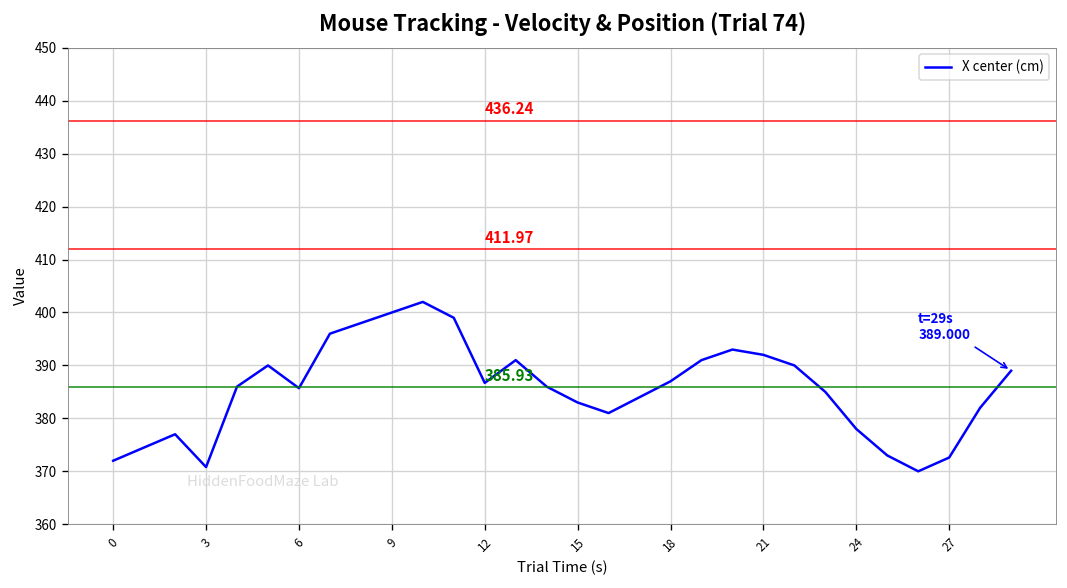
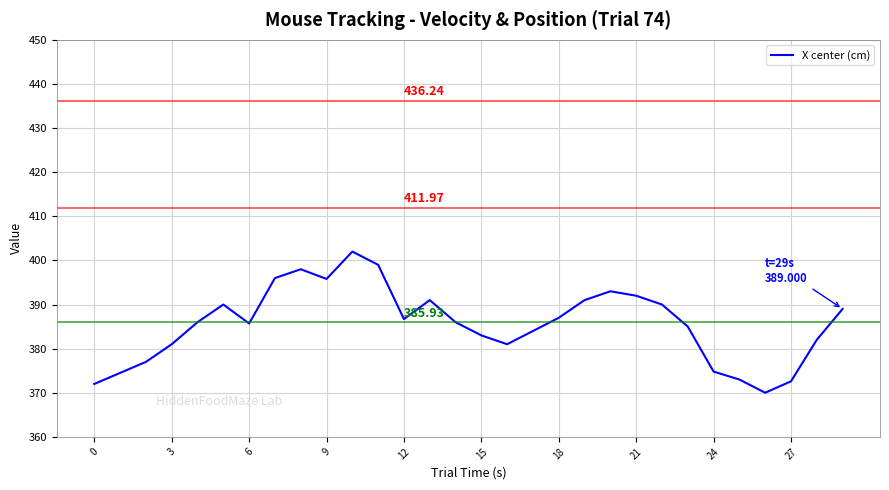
  {
    "0": 372,
-   "3": 371,
+   "3": 381,
    "6": 386,
-   "9": 400,
+   "9": 396,
    "15": 383,
    "18": 387,
    "21": 392,
-   "24": 378,
+   "24": 375,
    "27": 373
  }
